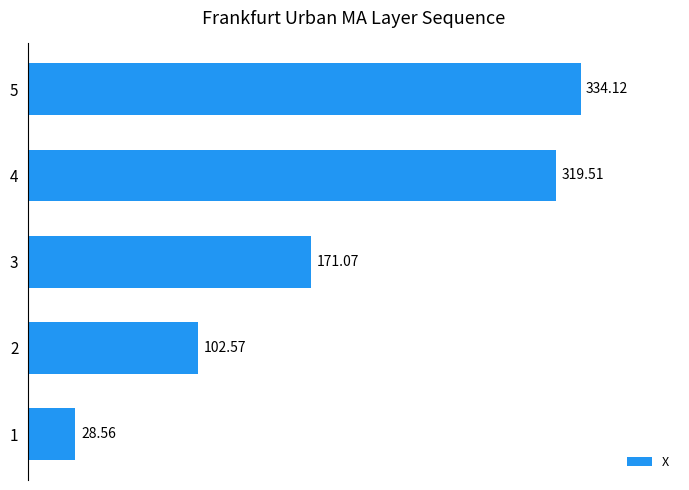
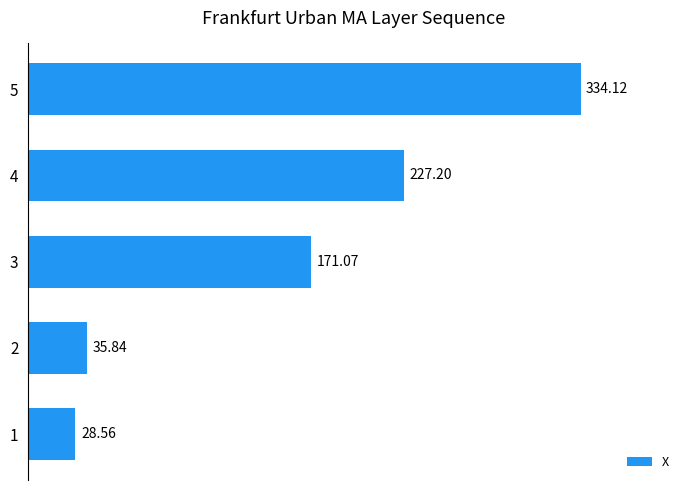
  {
    "5": 334.12,
-   "4": 319.51,
+   "4": 227.20,
    "3": 171.07,
-   "2": 102.57,
+   "2": 35.84,
    "1": 28.56
  }
